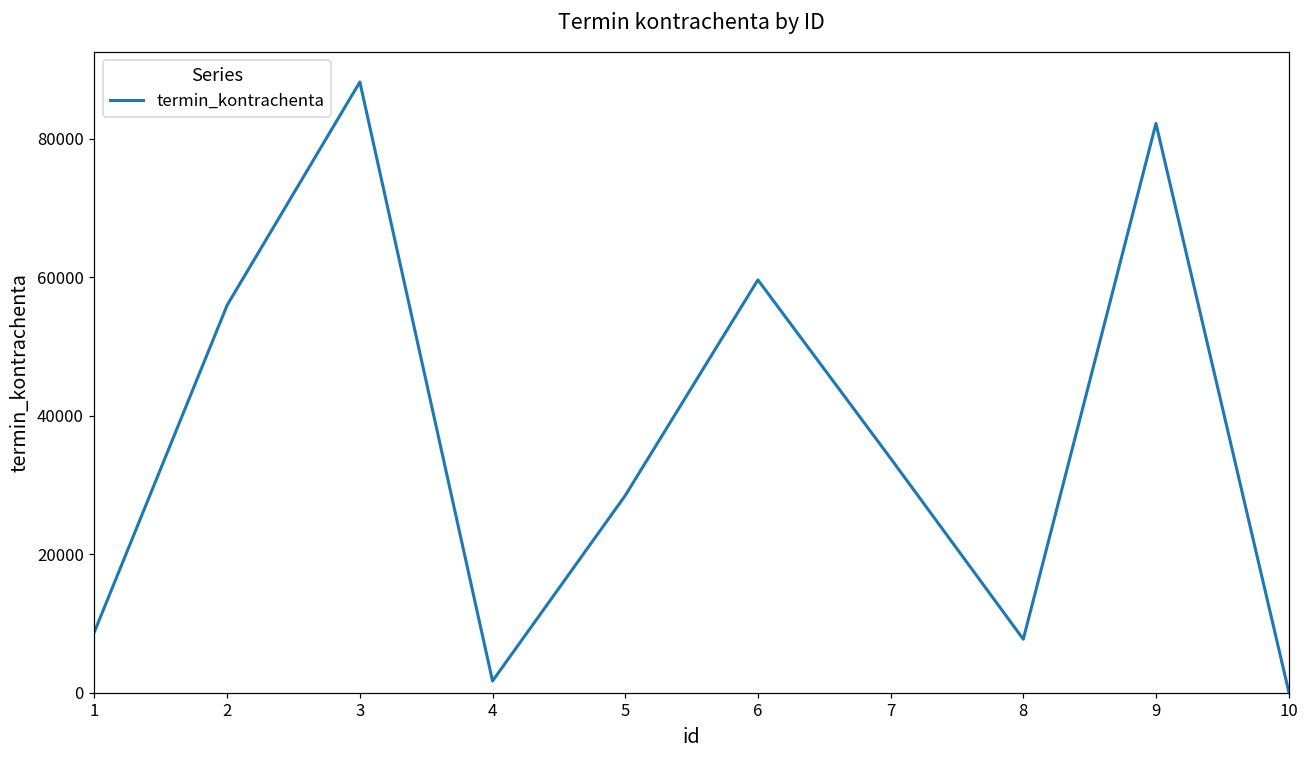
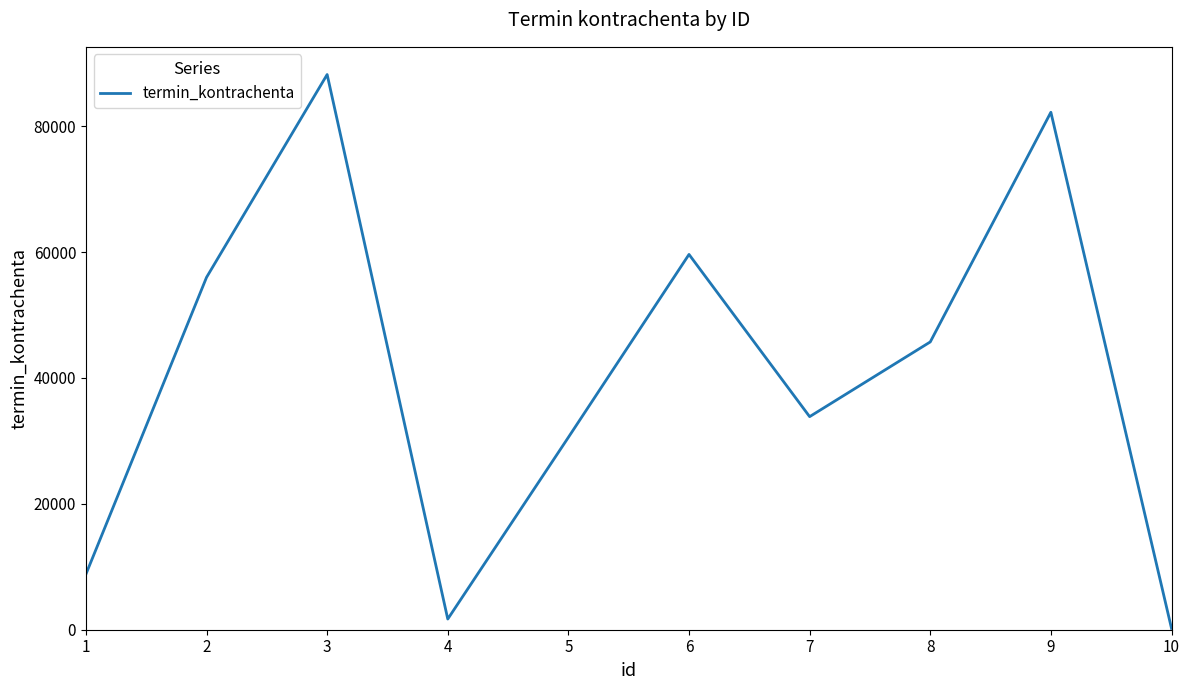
  {
    "1": 9000,
    "2": 56000,
    "3": 88000,
    "4": 2000,
-   "5": 28000,
+   "5": 31000,
    "6": 60000,
    "7": 34000,
-   "8": 8000,
+   "8": 46000,
    "9": 82000,
    "10": 0
  }
